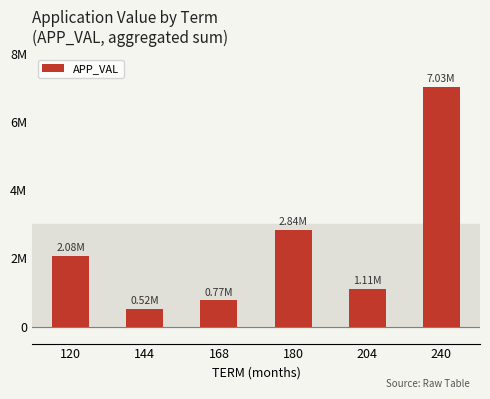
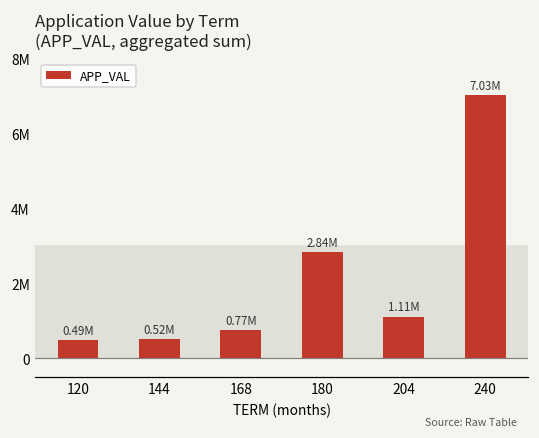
  {
-   "120": "2.08M",
+   "120": "0.49M",
    "144": "0.52M",
    "168": "0.77M",
    "180": "2.84M",
    "204": "1.11M",
    "240": "7.03M"
  }
